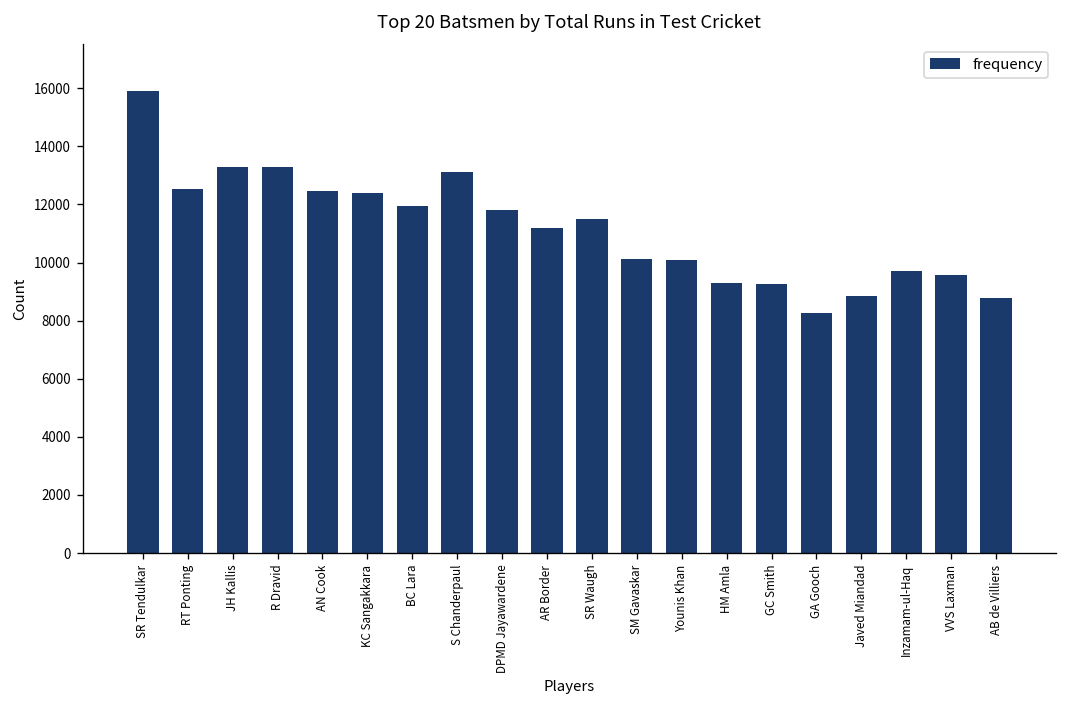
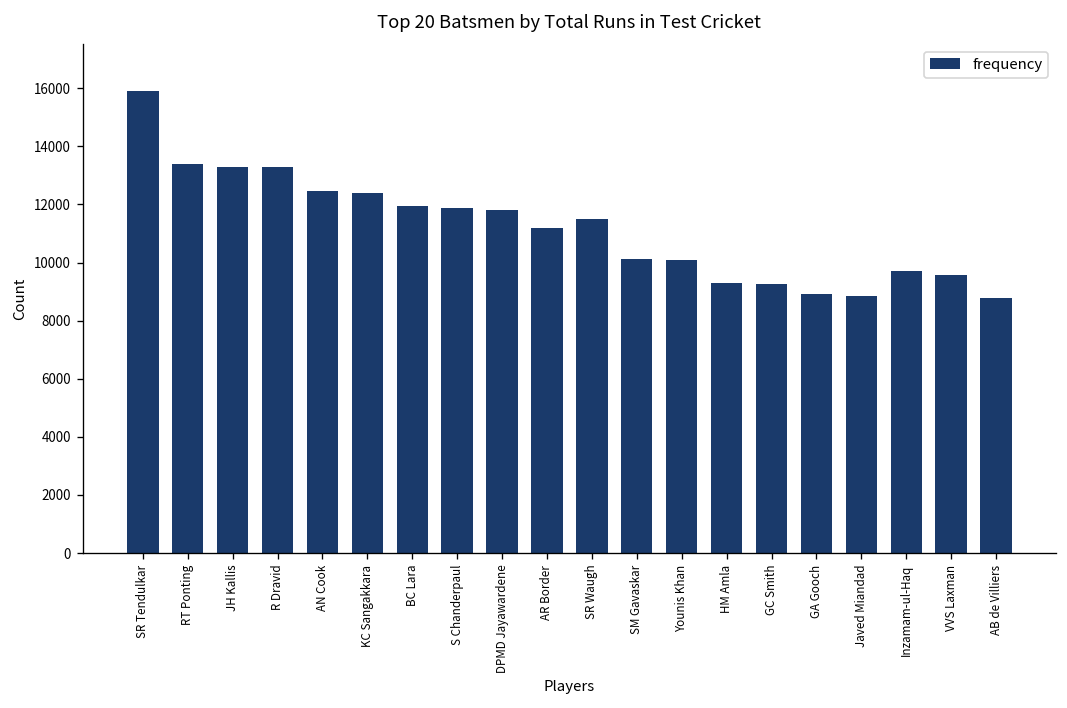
  {
    "SR Tendulkar": 15900,
-   "RT Ponting": 12500,
+   "RT Ponting": 13400,
    "JH Kallis": 13300,
    "R Dravid": 13300,
    "AN Cook": 12500,
    "KC Sangakkara": 12400,
    "BC Lara": 12000,
-   "S Chanderpaul": 13100,
+   "S Chanderpaul": 11900,
    "DPMD Jayawardene": 11800,
    "AR Border": 11200,
    "SR Waugh": 11500,
    "SM Gavaskar": 10100,
    "Younis Khan": 10100,
    "HM Amla": 9300,
    "GC Smith": 9300,
-   "GA Gooch": 8300,
+   "GA Gooch": 8900,
    "Javed Miandad": 8800,
    "Inzamam-ul-Haq": 9700,
    "VVS Laxman": 9600,
    "AB de Villiers": 8800
  }
